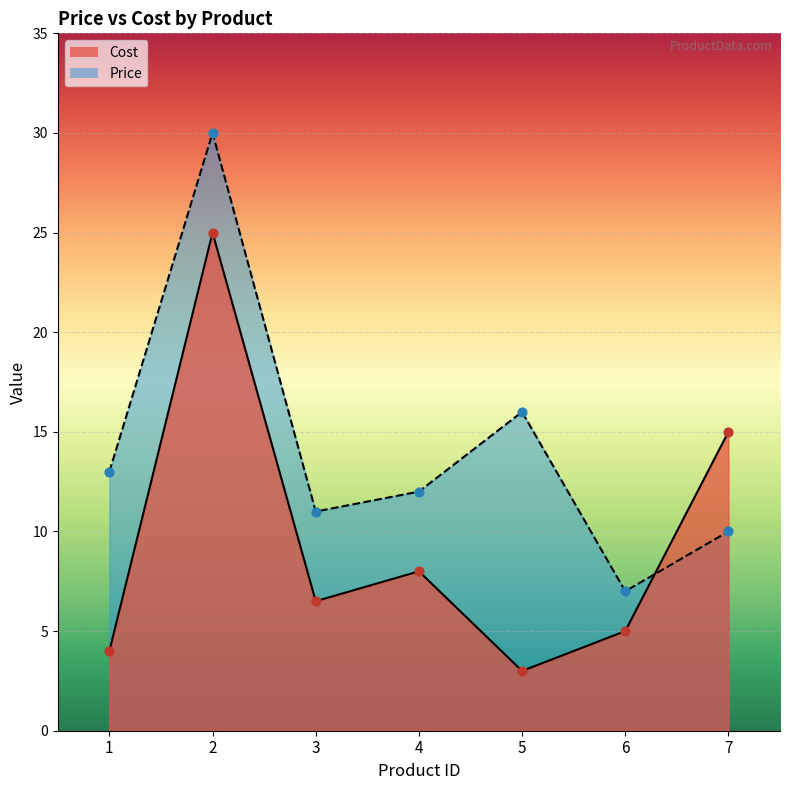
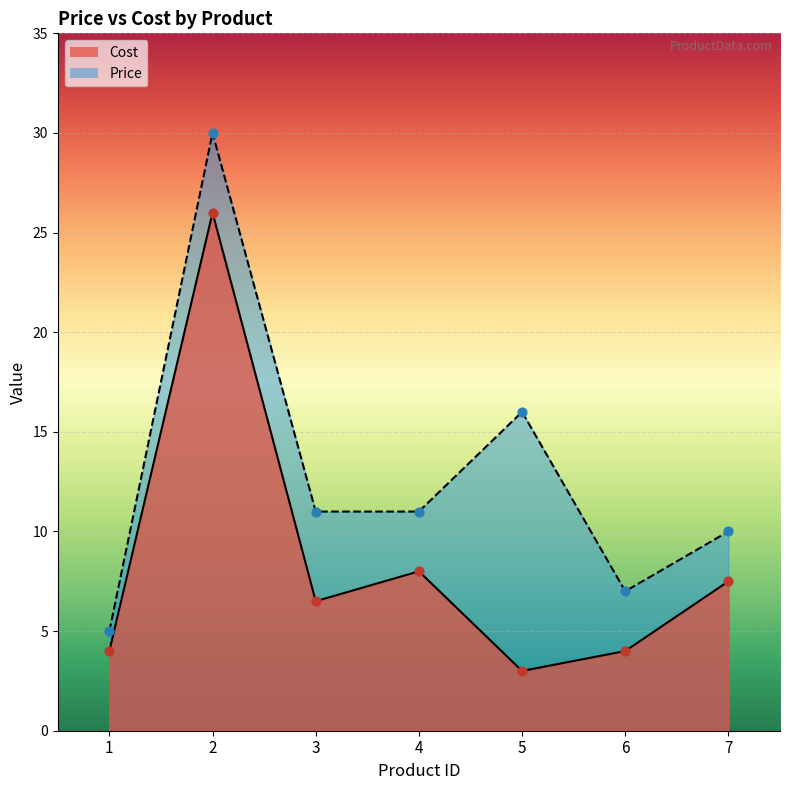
  {
    "Cost": {
      "1": 4.0,
-     "2": 25,
+     "2": 26,
      "3": 6.5,
      "4": 8.0,
      "5": 3.0,
-     "6": 5,
-     "7": 15.0
+     "6": 4,
+     "7": 7.5
    },
    "Price": {
-     "1": 13,
+     "1": 5,
      "2": 30,
      "3": 11,
-     "4": 12,
+     "4": 11,
      "5": 16,
      "6": 7,
      "7": 10
    }
  }
